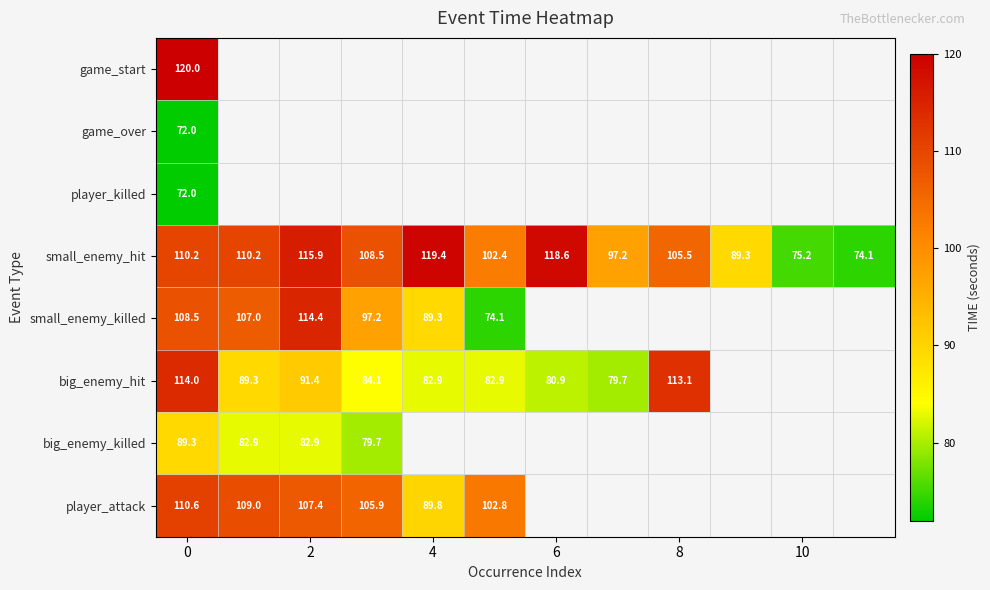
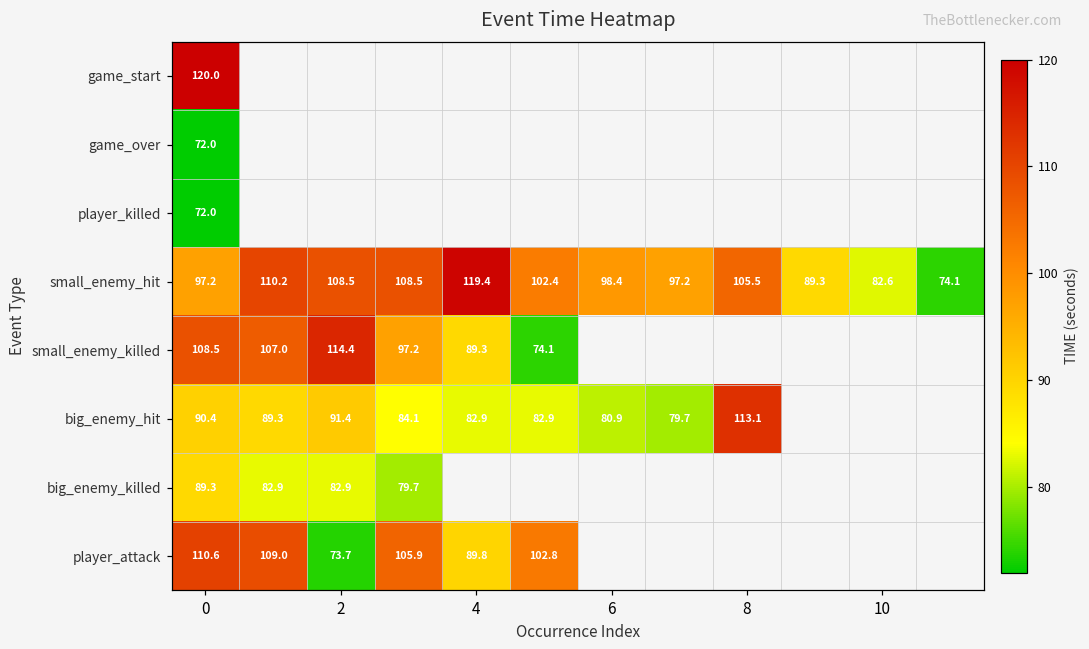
  {
    "game_start": {
      "0": 120.0
    },
    "game_over": {
      "0": 72.0
    },
    "player_killed": {
      "0": 72.0
    },
    "small_enemy_hit": {
-     "0": 110.2,
-     "2": 115.9,
+     "0": 97.2,
+     "2": 108.5,
      "4": 119.4,
-     "6": 118.6,
+     "6": 98.4,
      "8": 105.5,
-     "10": 75.2
+     "10": 82.6
    },
    "small_enemy_killed": {
      "0": 108.5,
      "2": 114.4,
      "4": 89.3
    },
    "big_enemy_hit": {
-     "0": 114.0,
+     "0": 90.4,
      "2": 91.4,
      "4": 82.9,
      "6": 80.9,
      "8": 113.1
    },
    "big_enemy_killed": {
      "0": 89.3,
      "2": 82.9
    },
    "player_attack": {
      "0": 110.6,
-     "2": 107.4,
+     "2": 73.7,
      "4": 89.8
    }
  }
